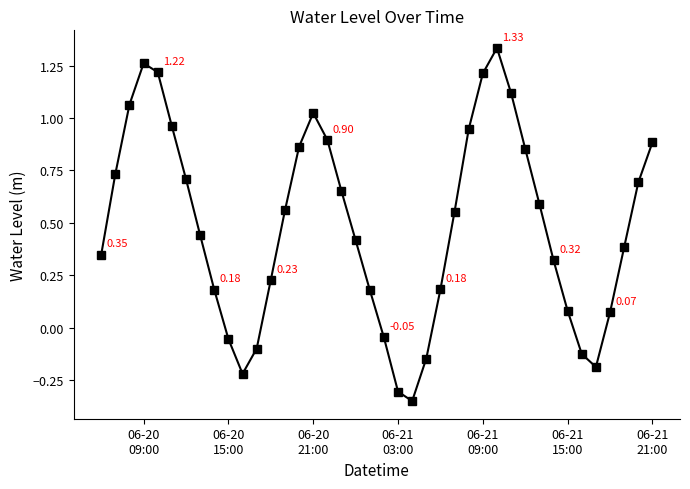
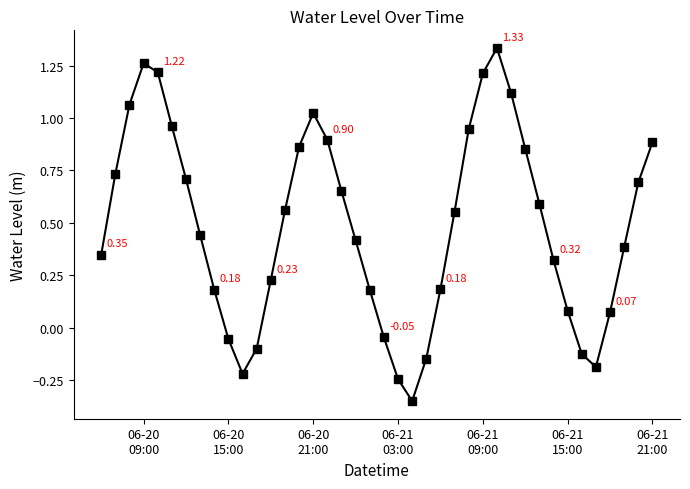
  {
    "06-20 09:00": 1.26,
    "06-20 15:00": -0.05,
    "06-20 21:00": 1.02,
-   "06-21 03:00": -0.31,
+   "06-21 03:00": -0.25,
    "06-21 09:00": 1.21,
    "06-21 15:00": 0.08,
    "06-21 21:00": 0.88
  }
